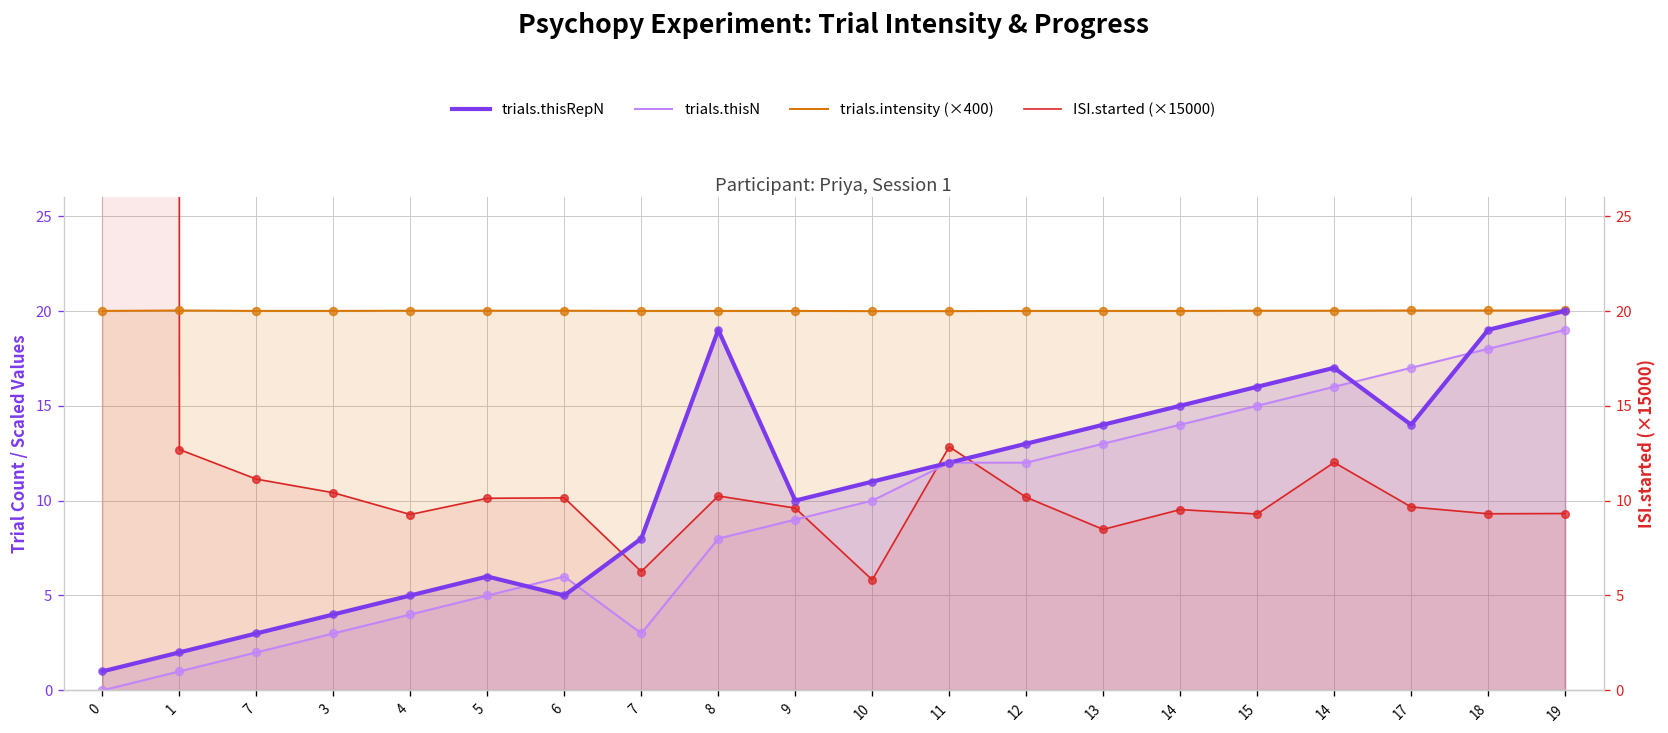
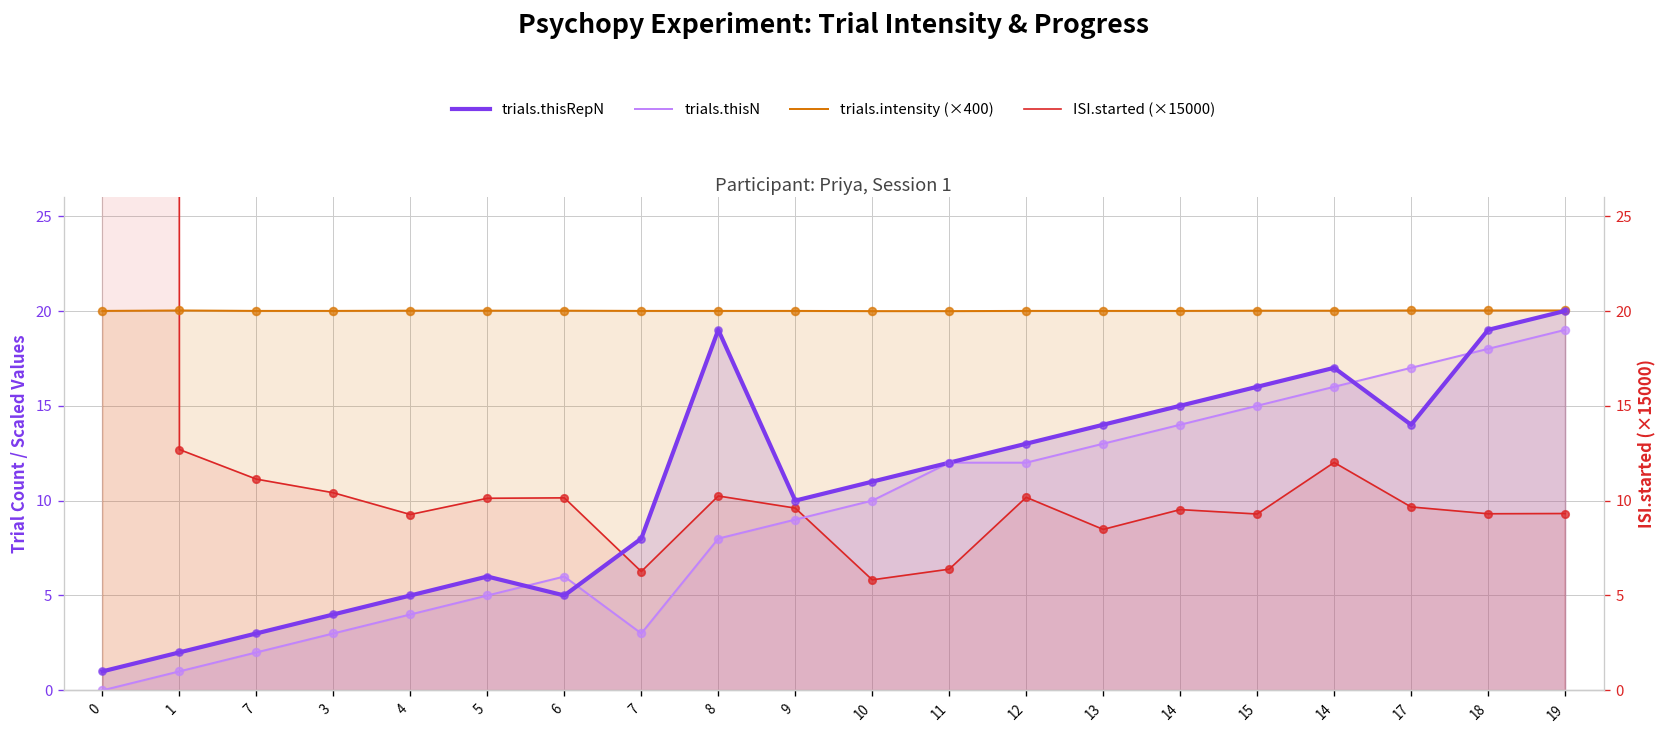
  {
    "trials.thisRepN": {
      "0": 1.0,
      "1": 2.0,
      "3": 4.0,
      "4": 5.0,
      "5": 6.0,
      "6": 5.0,
      "8": 19.0,
      "9": 10.0,
      "10": 11.0,
      "12": 13.0,
      "13": 14.0,
      "15": 16.0,
      "17": 14.0,
      "18": 19.0
    },
    "trials.thisN": {
      "0": 0.0,
      "1": 1.0,
      "3": 3.0,
      "4": 4.0,
      "5": 5.0,
      "6": 6.0,
      "8": 8.0,
      "9": 9.0,
      "10": 10.0,
      "12": 12.0,
      "13": 13.0,
      "15": 15.0,
      "17": 17.0,
      "18": 18.0,
      "19": 19.0
    },
    "trials.intensity (×400)": {
      "0": 20.0,
      "1": 20.0,
      "3": 20.0,
      "4": 20.0,
      "5": 20.0,
      "6": 20.0,
      "8": 20.0,
      "9": 20.0,
      "10": 20.0,
      "11": 20.0,
      "12": 20.0,
      "13": 20.0,
      "15": 20.0,
      "17": 20.0,
      "18": 20.0
    },
    "ISI.started (×15000)": {
      "1": 12.7,
      "3": 10.4,
      "4": 9.3,
      "5": 10.1,
      "6": 10.1,
      "8": 10.2,
      "9": 9.6,
      "10": 5.8,
-     "11": 12.8,
+     "11": 6.4,
      "12": 10.2,
      "13": 8.5,
      "15": 9.3,
      "17": 9.7,
      "18": 9.3,
      "19": 9.3
    }
  }
